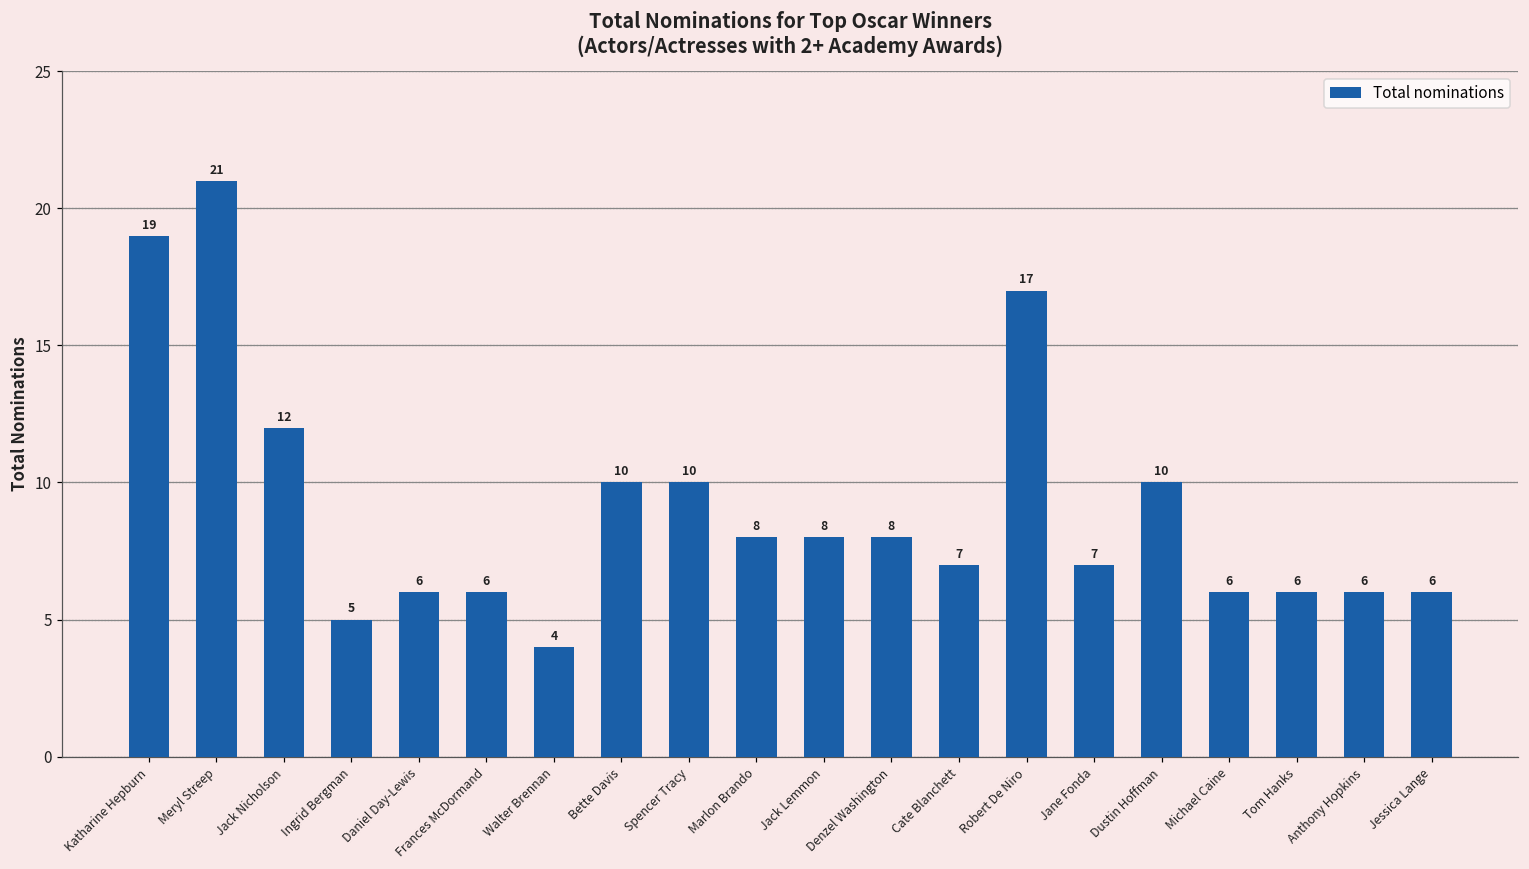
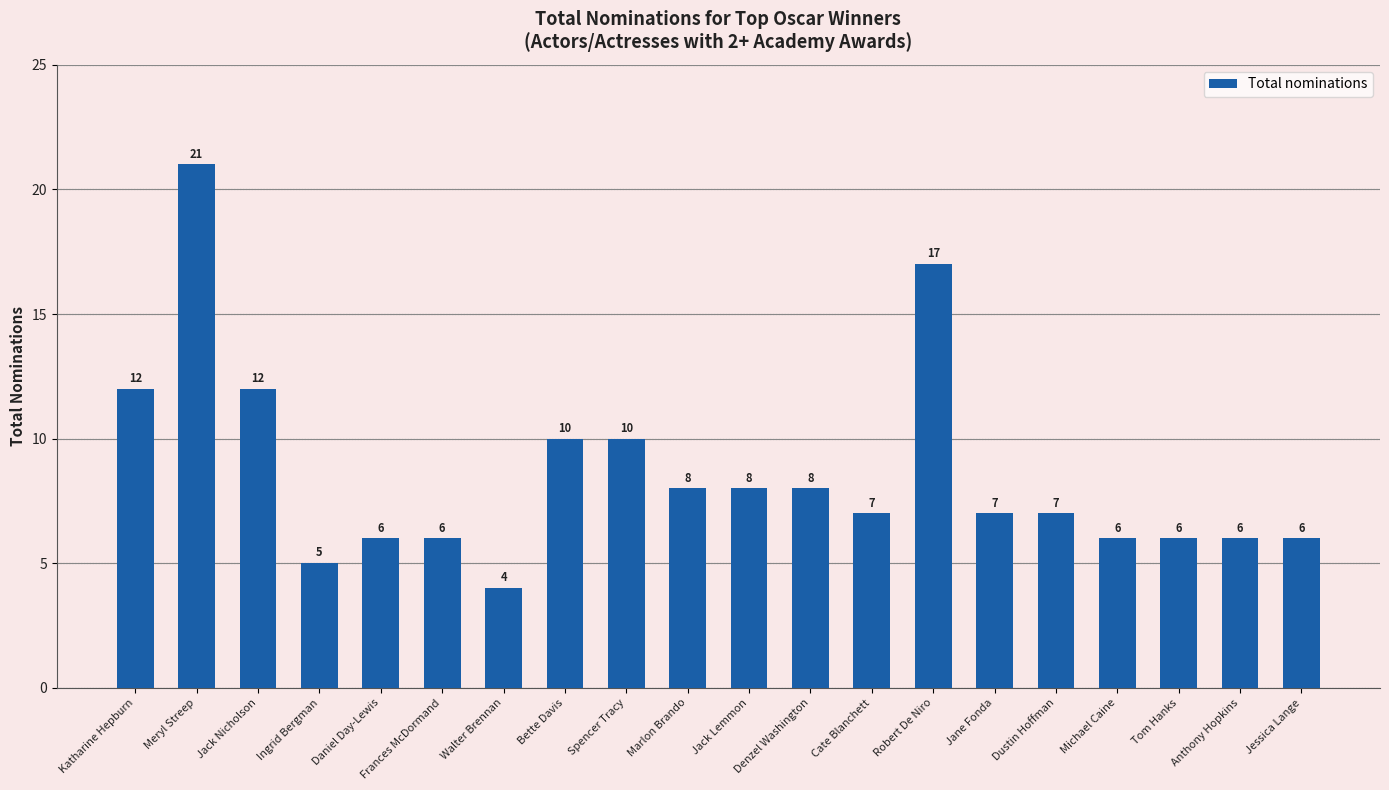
  {
-   "Katharine Hepburn": 19,
+   "Katharine Hepburn": 12,
    "Meryl Streep": 21,
    "Jack Nicholson": 12,
    "Ingrid Bergman": 5,
    "Daniel Day-Lewis": 6,
    "Frances McDormand": 6,
    "Walter Brennan": 4,
    "Bette Davis": 10,
    "Spencer Tracy": 10,
    "Marlon Brando": 8,
    "Jack Lemmon": 8,
    "Denzel Washington": 8,
    "Cate Blanchett": 7,
    "Robert De Niro": 17,
    "Jane Fonda": 7,
-   "Dustin Hoffman": 10,
+   "Dustin Hoffman": 7,
    "Michael Caine": 6,
    "Tom Hanks": 6,
    "Anthony Hopkins": 6,
    "Jessica Lange": 6
  }
